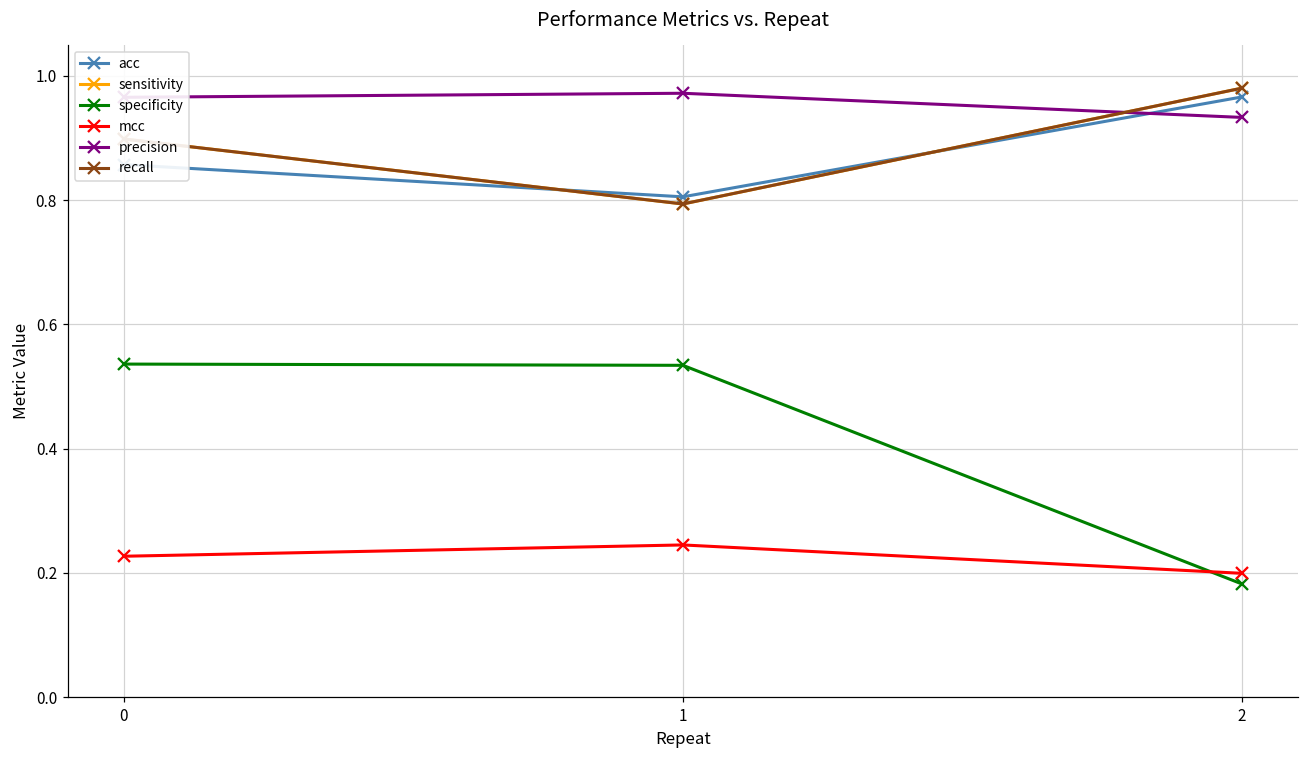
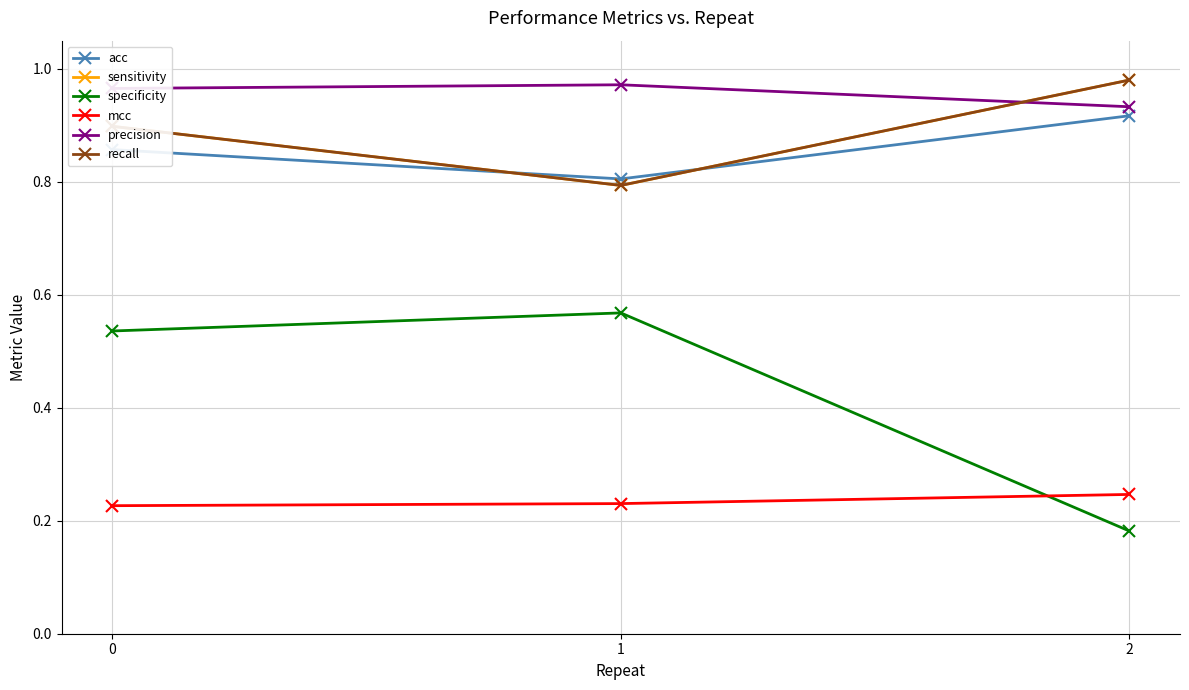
  {
    "acc": {
      "1": 0.81,
-     "2": 0.97
+     "2": 0.92
    },
    "recall": {
      "1": 0.79,
      "2": 0.98
    },
    "specificity": {
      "0": 0.54,
-     "1": 0.53,
+     "1": 0.57,
      "2": 0.18
    },
    "mcc": {
      "0": 0.23,
-     "1": 0.24,
-     "2": 0.20
+     "1": 0.23,
+     "2": 0.25
    },
    "precision": {
      "1": 0.97,
      "2": 0.93
    }
  }
